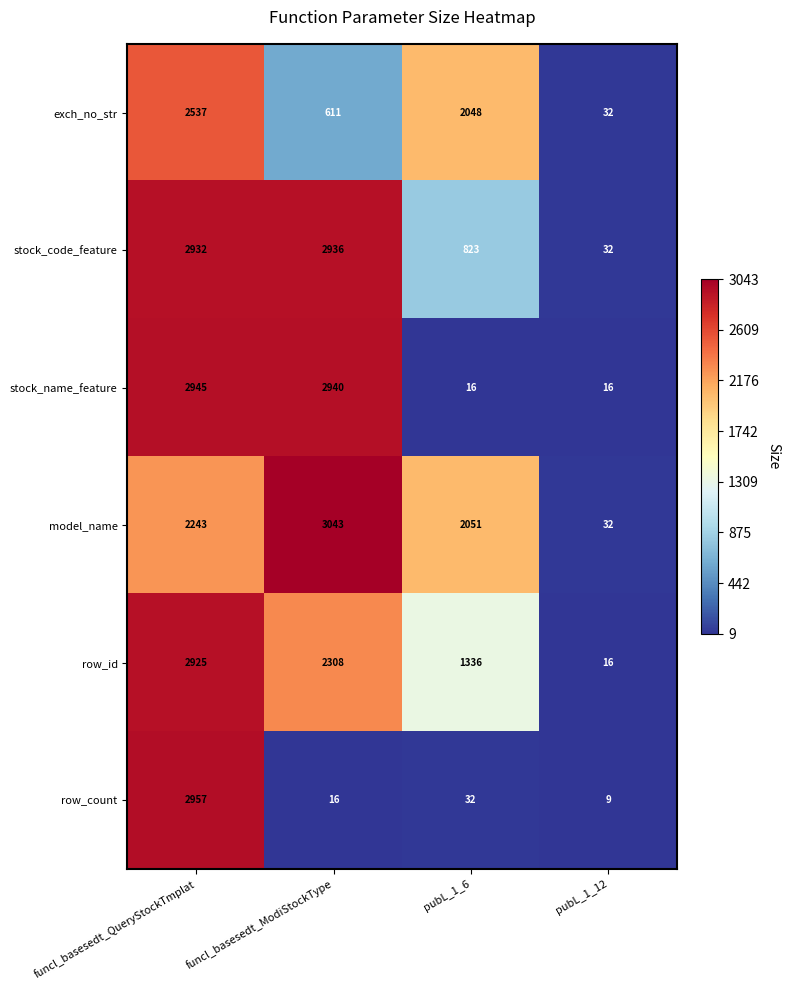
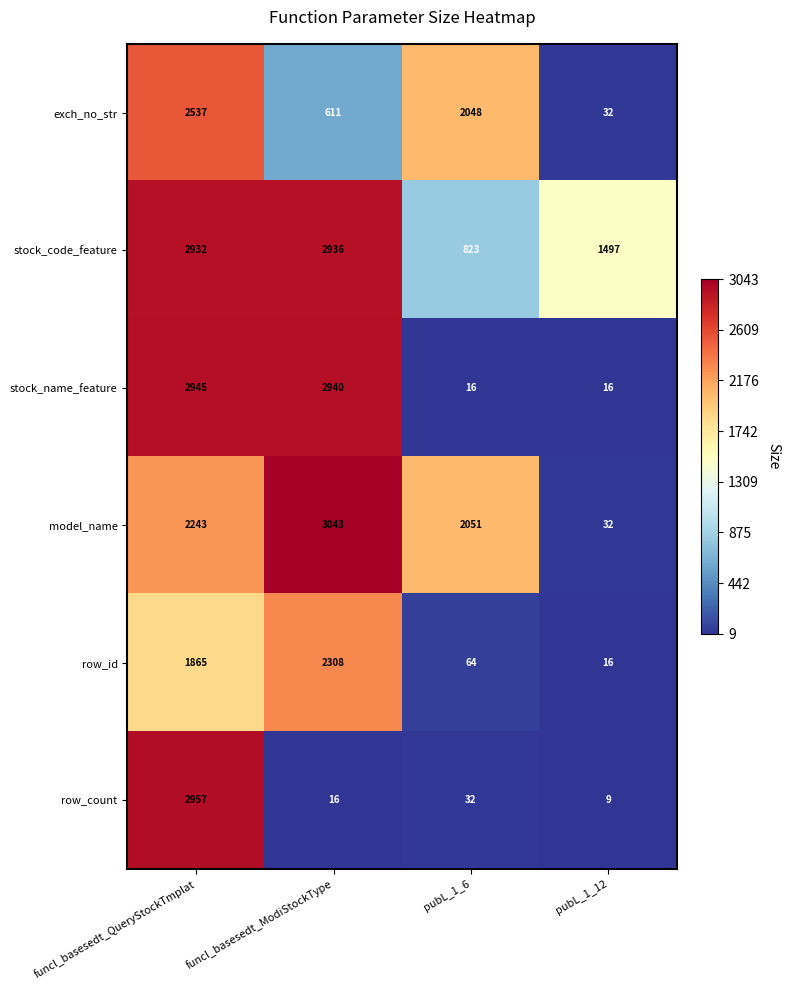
  {
    "exch_no_str": {
      "funcl_basesedt_QueryStockTmplat": 2537,
      "funcl_basesedt_ModiStockType": 611,
      "pubL_1_6": 2048,
      "pubL_1_12": 32
    },
    "stock_code_feature": {
      "funcl_basesedt_QueryStockTmplat": 2932,
      "funcl_basesedt_ModiStockType": 2936,
      "pubL_1_6": 823,
-     "pubL_1_12": 32
+     "pubL_1_12": 1497
    },
    "stock_name_feature": {
      "funcl_basesedt_QueryStockTmplat": 2945,
      "funcl_basesedt_ModiStockType": 2940,
      "pubL_1_6": 16,
      "pubL_1_12": 16
    },
    "model_name": {
      "funcl_basesedt_QueryStockTmplat": 2243,
      "funcl_basesedt_ModiStockType": 3043,
      "pubL_1_6": 2051,
      "pubL_1_12": 32
    },
    "row_id": {
-     "funcl_basesedt_QueryStockTmplat": 2925,
+     "funcl_basesedt_QueryStockTmplat": 1865,
      "funcl_basesedt_ModiStockType": 2308,
-     "pubL_1_6": 1336,
+     "pubL_1_6": 64,
      "pubL_1_12": 16
    },
    "row_count": {
      "funcl_basesedt_QueryStockTmplat": 2957,
      "funcl_basesedt_ModiStockType": 16,
      "pubL_1_6": 32,
      "pubL_1_12": 9
    }
  }
